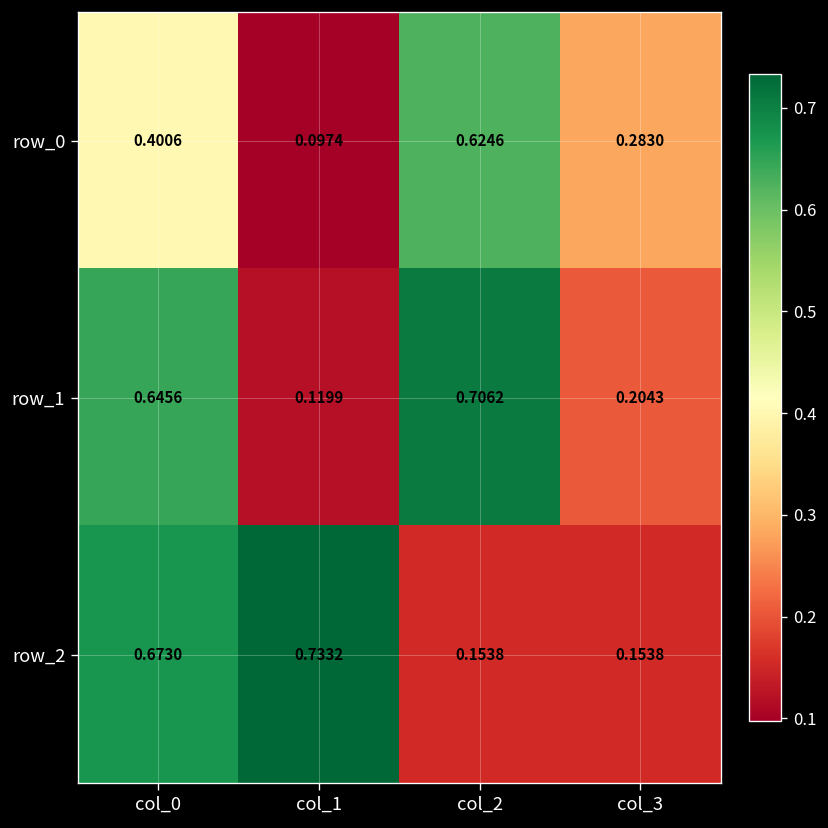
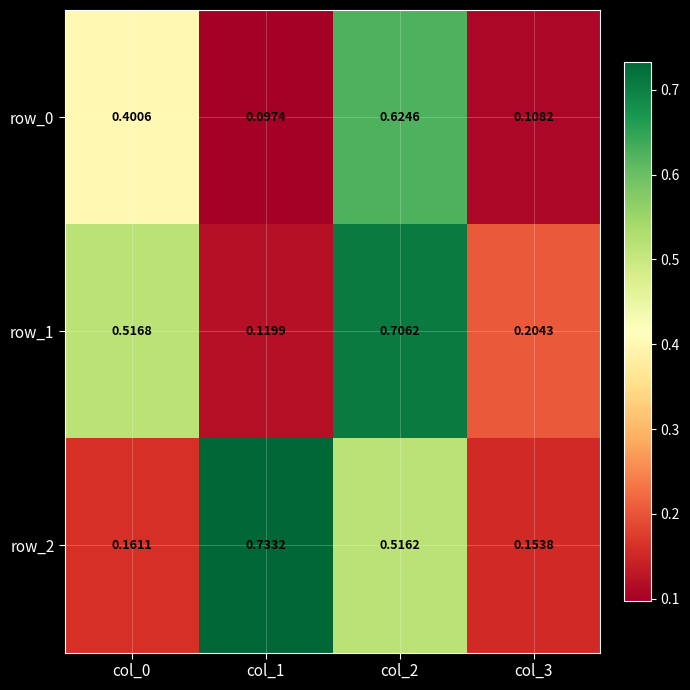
  {
    "row_0": {
      "col_0": 0.4006,
      "col_1": 0.0974,
      "col_2": 0.6246,
-     "col_3": 0.2830
+     "col_3": 0.1082
    },
    "row_1": {
-     "col_0": 0.6456,
+     "col_0": 0.5168,
      "col_1": 0.1199,
      "col_2": 0.7062,
      "col_3": 0.2043
    },
    "row_2": {
-     "col_0": 0.6730,
+     "col_0": 0.1611,
      "col_1": 0.7332,
-     "col_2": 0.1538,
+     "col_2": 0.5162,
      "col_3": 0.1538
    }
  }
